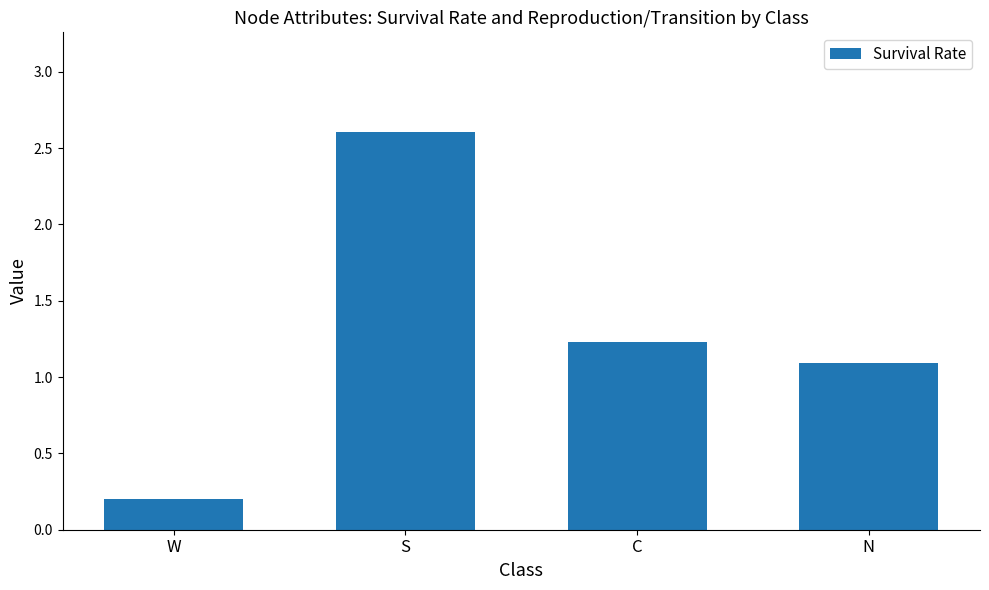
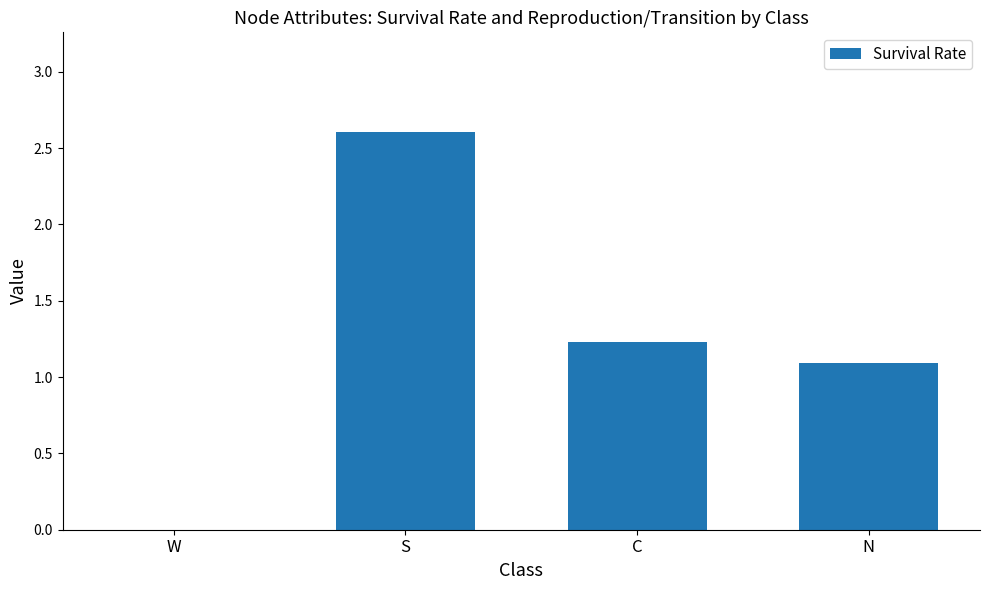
  {
-   "W": 0.2,
+   "W": 0.0,
    "S": 2.6,
    "C": 1.23,
    "N": 1.1
  }
